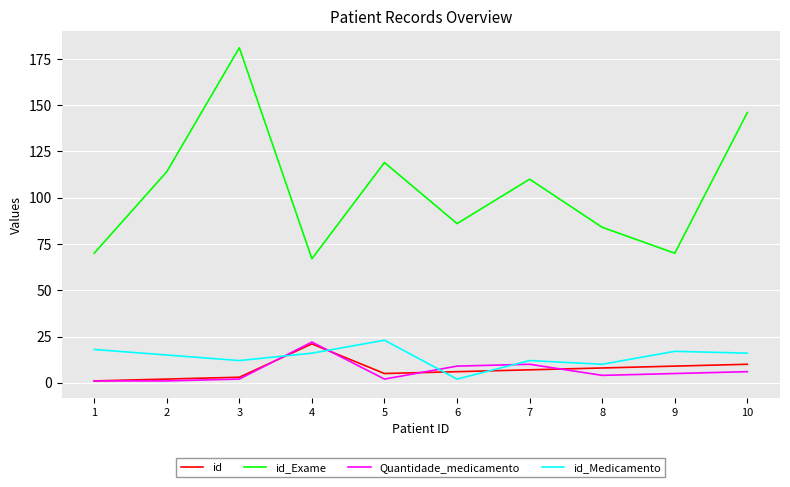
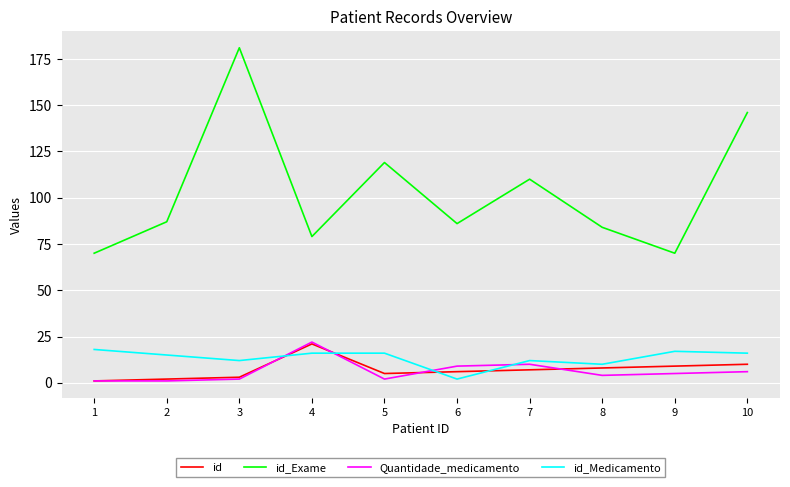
  {
    "id": {
      "5": 5,
      "6": 6,
      "7": 7,
      "8": 8,
      "9": 9,
      "10": 10
    },
    "id_Exame": {
      "1": 70,
-     "2": 114,
+     "2": 87,
      "3": 181,
-     "4": 67,
+     "4": 79,
      "5": 119,
      "6": 86,
      "7": 110,
      "8": 84,
      "9": 70,
      "10": 146
    },
    "Quantidade_medicamento": {
      "5": 2,
      "6": 9,
      "7": 10,
      "8": 4,
      "9": 5,
      "10": 6
    },
    "id_Medicamento": {
      "1": 18,
      "2": 15,
      "3": 12,
      "4": 16,
-     "5": 23,
+     "5": 16,
      "6": 2,
      "7": 12,
      "8": 10,
      "9": 17,
      "10": 16
    }
  }
